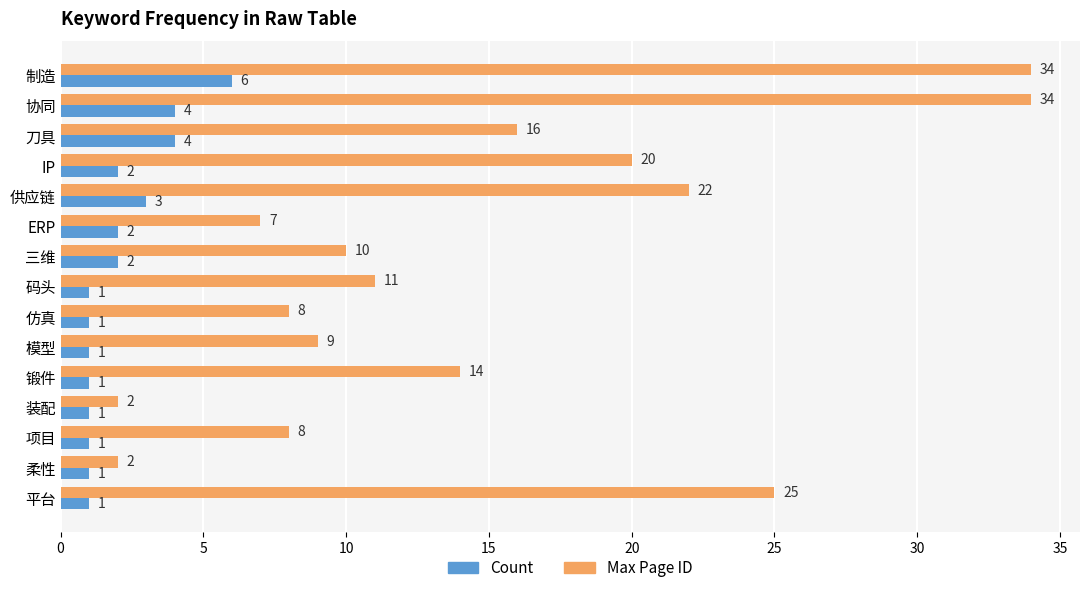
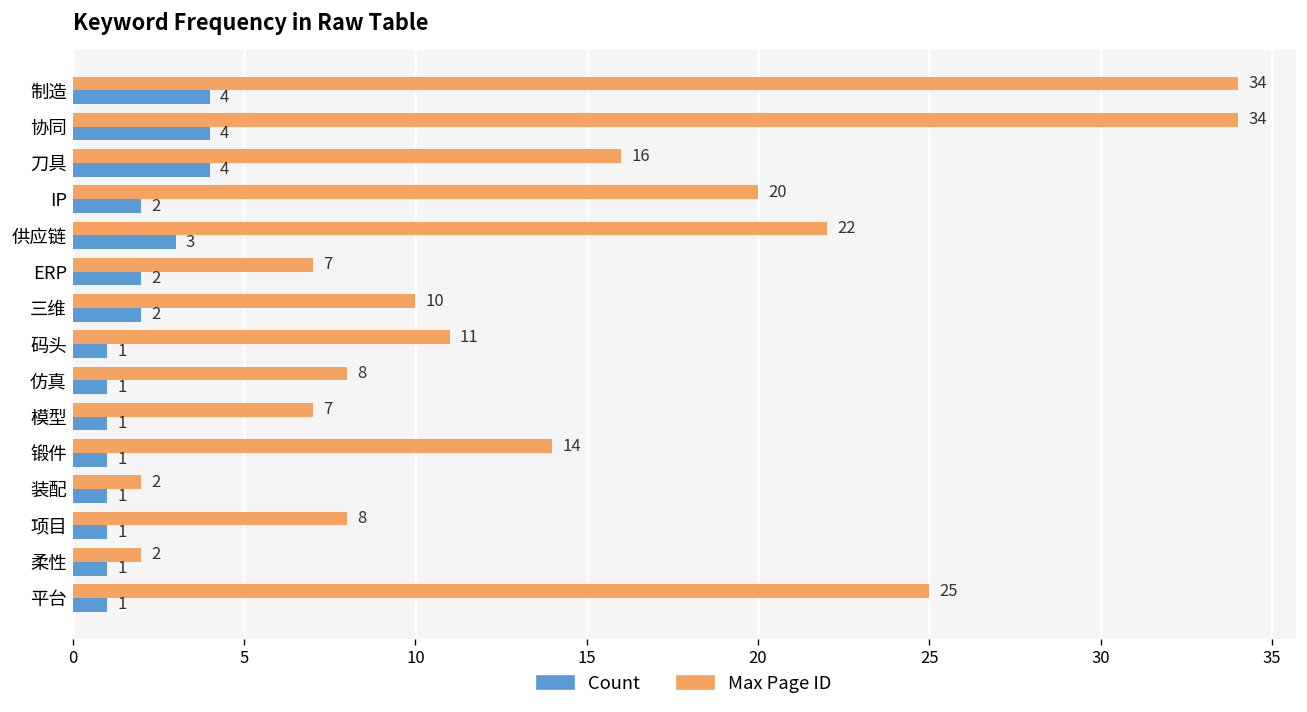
  {
    "Count": {
-     "制造": 6,
+     "制造": 4,
      "协同": 4,
      "刀具": 4,
      "IP": 2,
      "供应链": 3,
      "ERP": 2,
      "三维": 2,
      "码头": 1,
      "仿真": 1,
      "模型": 1,
      "锻件": 1,
      "装配": 1,
      "项目": 1,
      "柔性": 1,
      "平台": 1
    },
    "Max Page ID": {
      "制造": 34,
      "协同": 34,
      "刀具": 16,
      "IP": 20,
      "供应链": 22,
      "ERP": 7,
      "三维": 10,
      "码头": 11,
      "仿真": 8,
-     "模型": 9,
+     "模型": 7,
      "锻件": 14,
      "装配": 2,
      "项目": 8,
      "柔性": 2,
      "平台": 25
    }
  }
